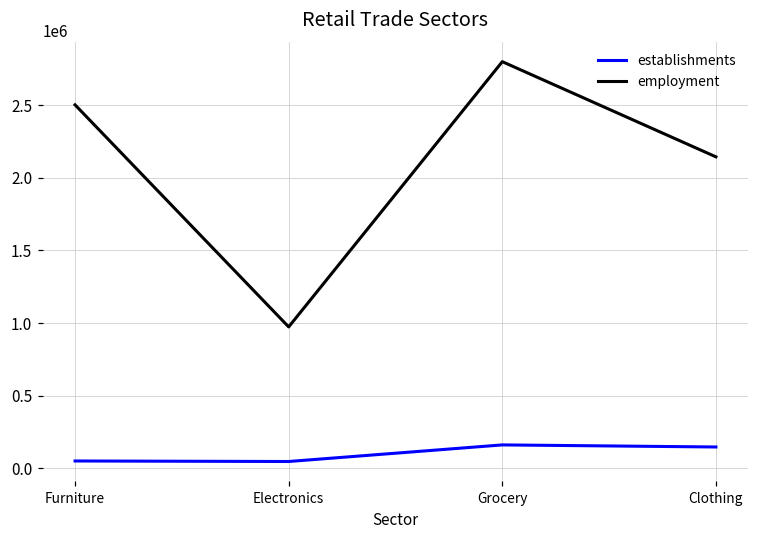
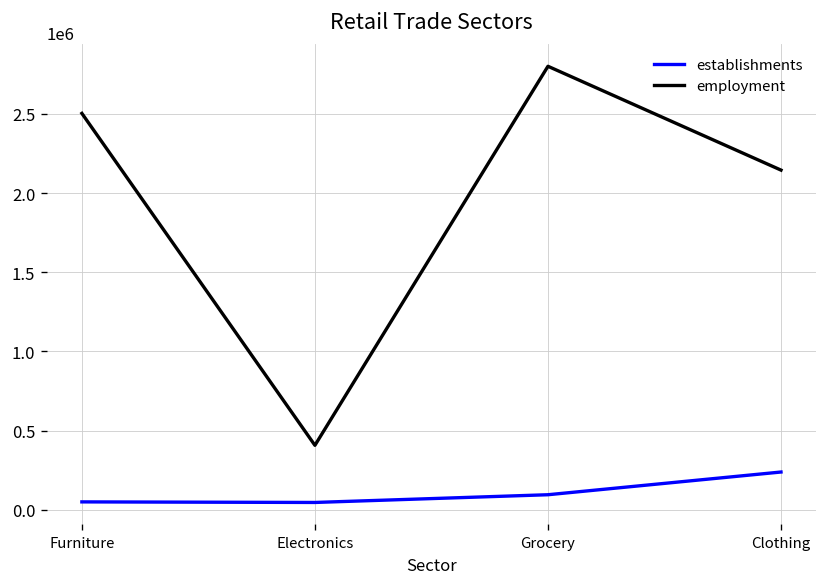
  {
    "establishments": {
      "Furniture": 50000,
      "Electronics": 50000,
-     "Grocery": 160000,
-     "Clothing": 150000
+     "Grocery": 100000,
+     "Clothing": 240000
    },
    "employment": {
      "Furniture": 2500000,
-     "Electronics": 970000,
+     "Electronics": 410000,
      "Grocery": 2800000,
      "Clothing": 2140000
    }
  }
